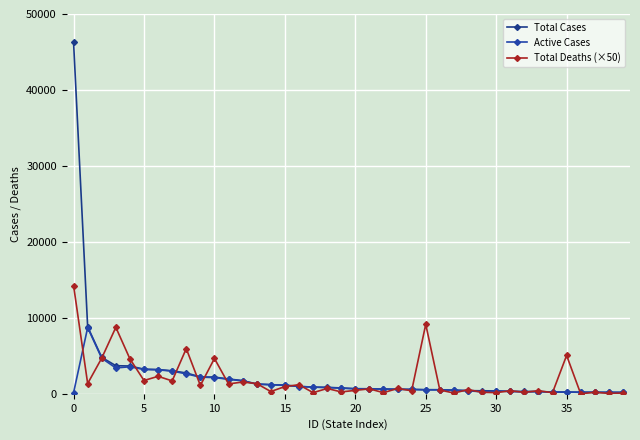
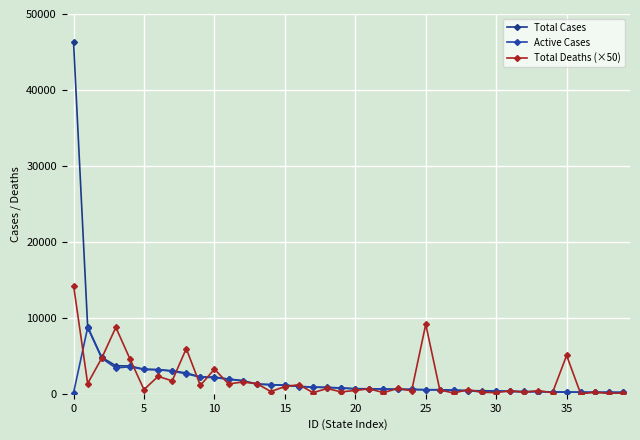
  {
    "Total Deaths (×50)": {
      "0": 14000,
-     "5": 2000,
-     "10": 5000,
+     "5": 1000,
+     "10": 3000,
      "25": 9000,
      "35": 5000
    }
  }
